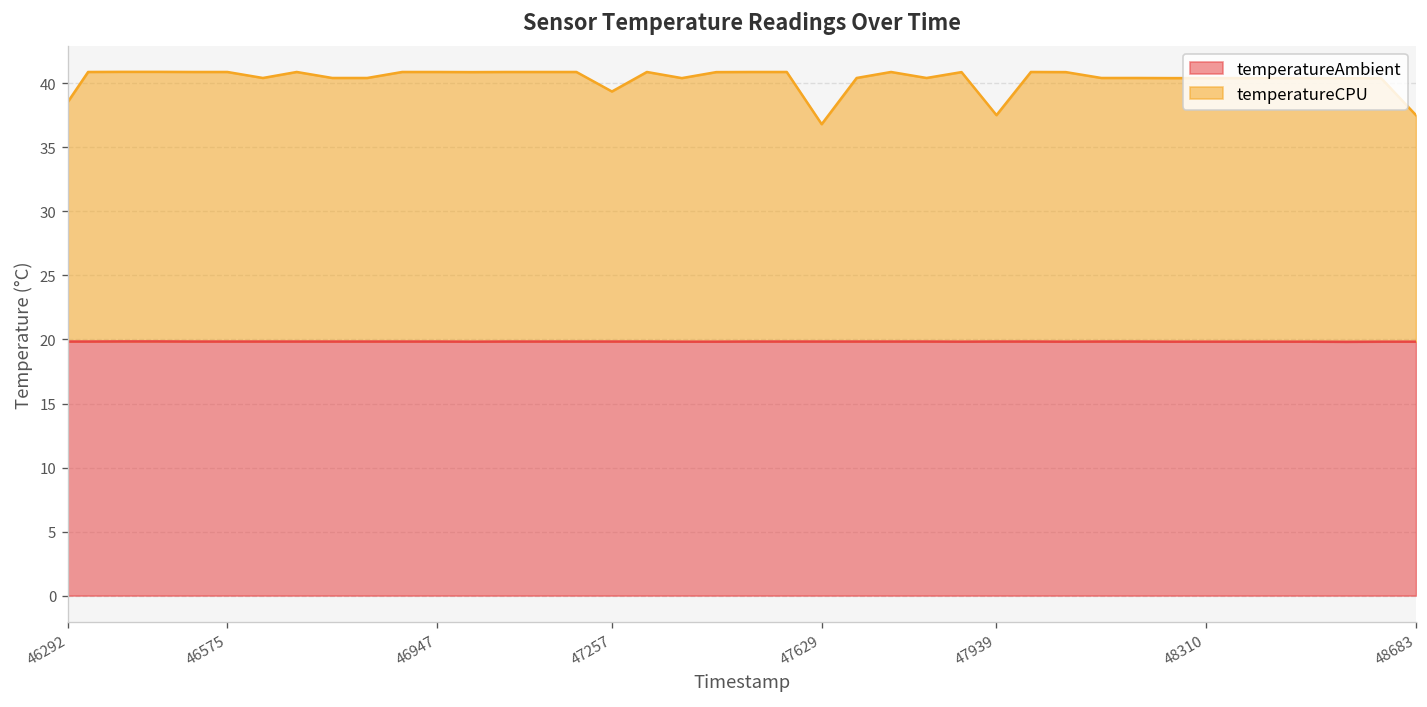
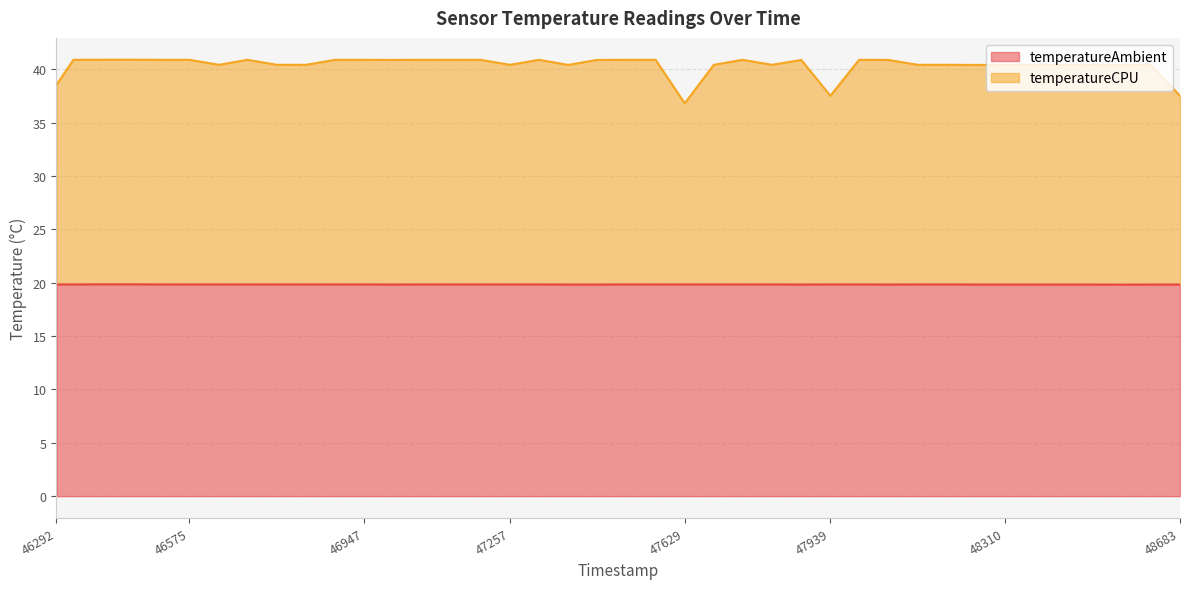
  {
    "temperatureAmbient": {
      "46292": 19.8,
      "46575": 19.8,
      "46947": 19.8,
      "47257": 19.8,
      "47629": 19.8,
      "47939": 19.8,
      "48310": 19.8,
      "48683": 19.8
    },
    "temperatureCPU": {
      "46292": 18.7,
      "46575": 21.1,
      "46947": 21.1,
-     "47257": 19.5,
+     "47257": 20.6,
      "47629": 17.0,
      "47939": 17.7,
      "48683": 17.7
    }
  }
